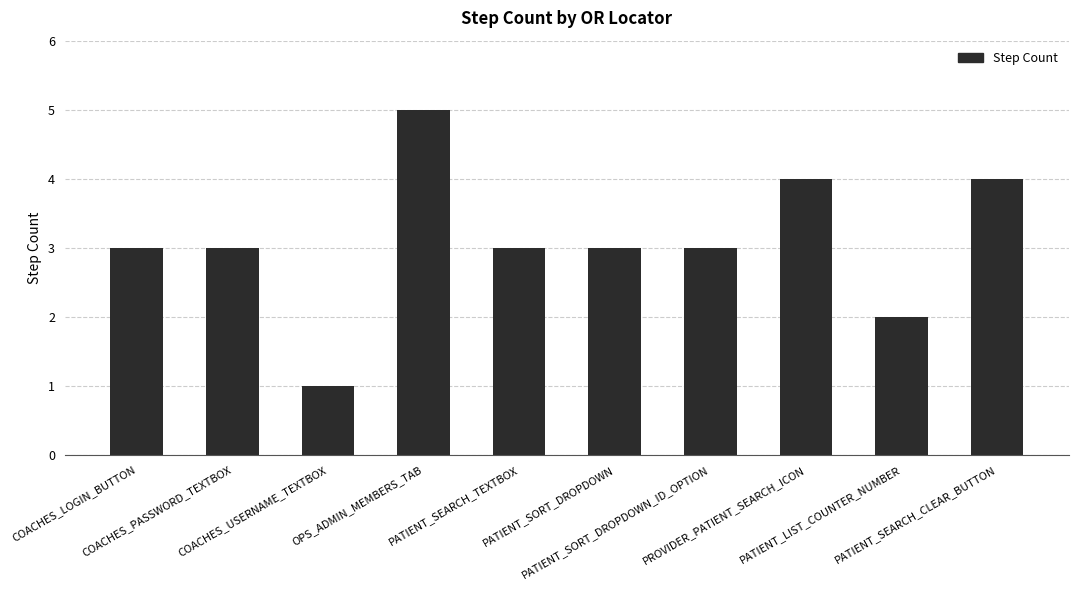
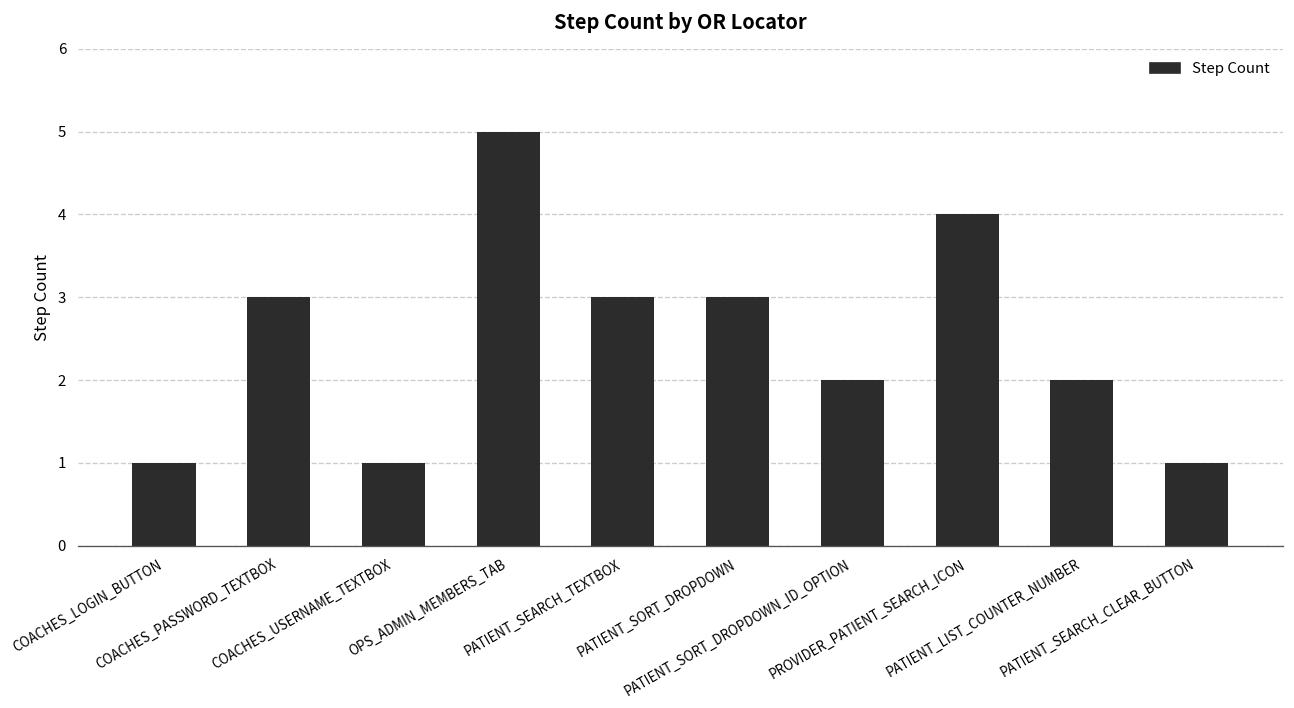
  {
-   "COACHES_LOGIN_BUTTON": 3,
+   "COACHES_LOGIN_BUTTON": 1,
    "COACHES_PASSWORD_TEXTBOX": 3,
    "COACHES_USERNAME_TEXTBOX": 1,
    "OPS_ADMIN_MEMBERS_TAB": 5,
    "PATIENT_SEARCH_TEXTBOX": 3,
    "PATIENT_SORT_DROPDOWN": 3,
-   "PATIENT_SORT_DROPDOWN_ID_OPTION": 3,
+   "PATIENT_SORT_DROPDOWN_ID_OPTION": 2,
    "PROVIDER_PATIENT_SEARCH_ICON": 4,
    "PATIENT_LIST_COUNTER_NUMBER": 2,
-   "PATIENT_SEARCH_CLEAR_BUTTON": 4
+   "PATIENT_SEARCH_CLEAR_BUTTON": 1
  }
